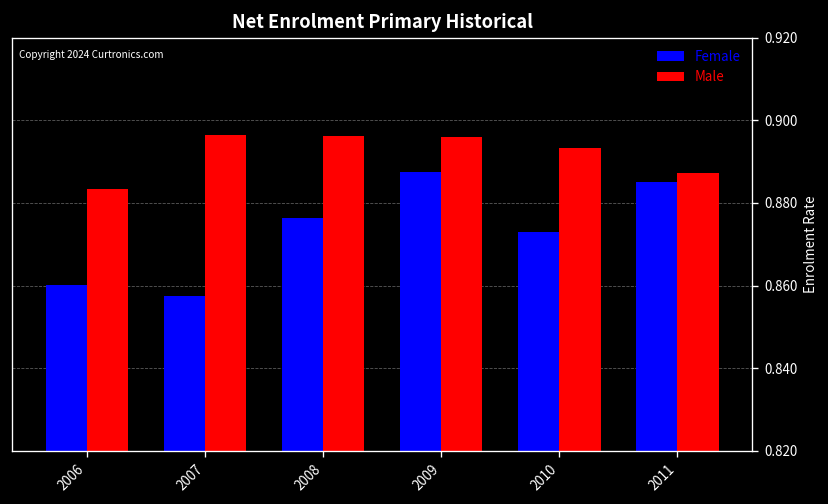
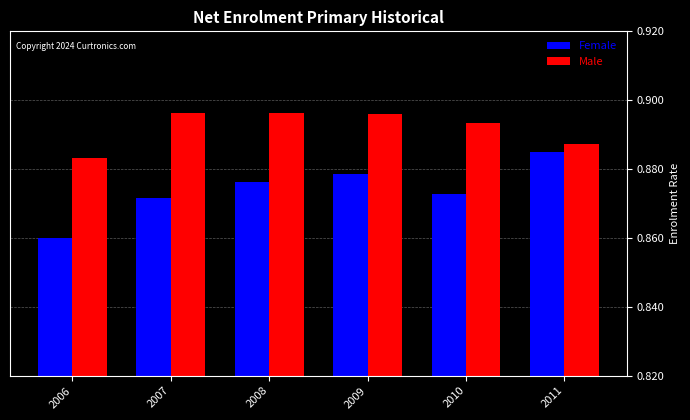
  {
    "Female": {
      "2006": 0.860,
-     "2007": 0.857,
+     "2007": 0.872,
      "2008": 0.876,
-     "2009": 0.887,
+     "2009": 0.879,
      "2010": 0.873,
      "2011": 0.885
    },
    "Male": {
      "2006": 0.883,
      "2007": 0.896,
      "2008": 0.896,
      "2009": 0.896,
      "2010": 0.893,
      "2011": 0.887
    }
  }
